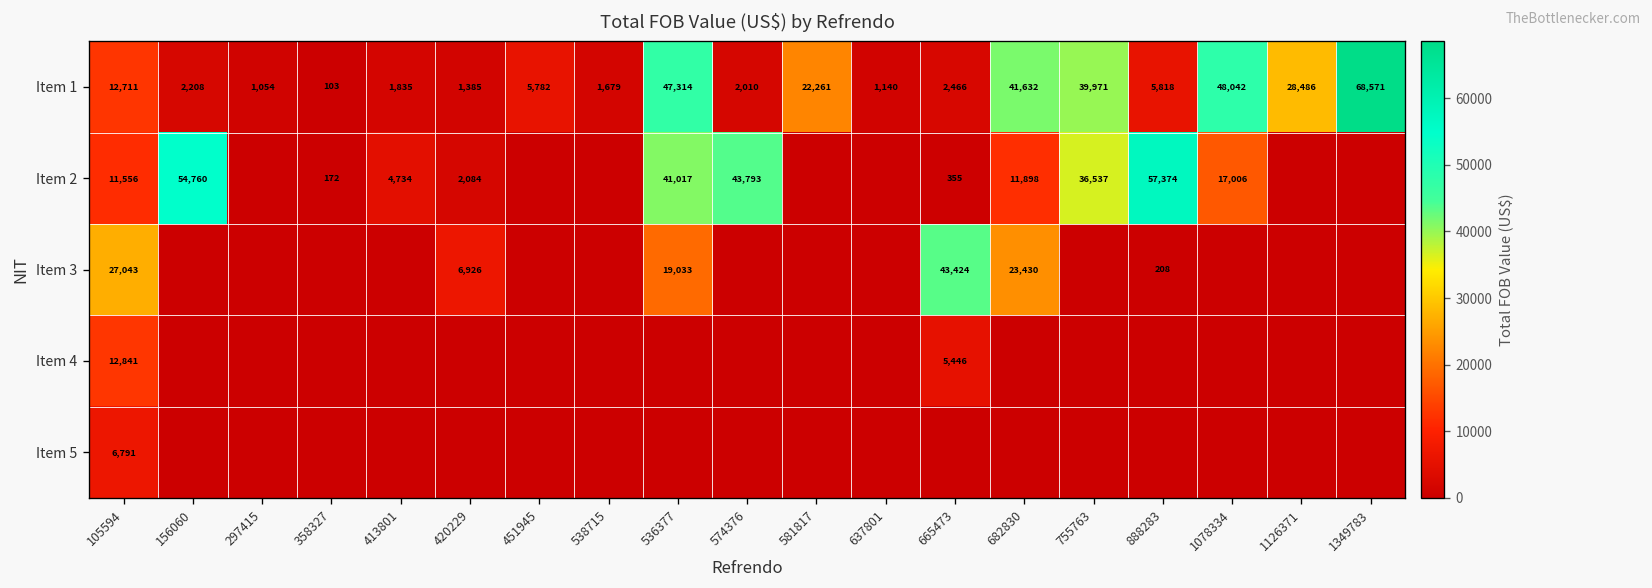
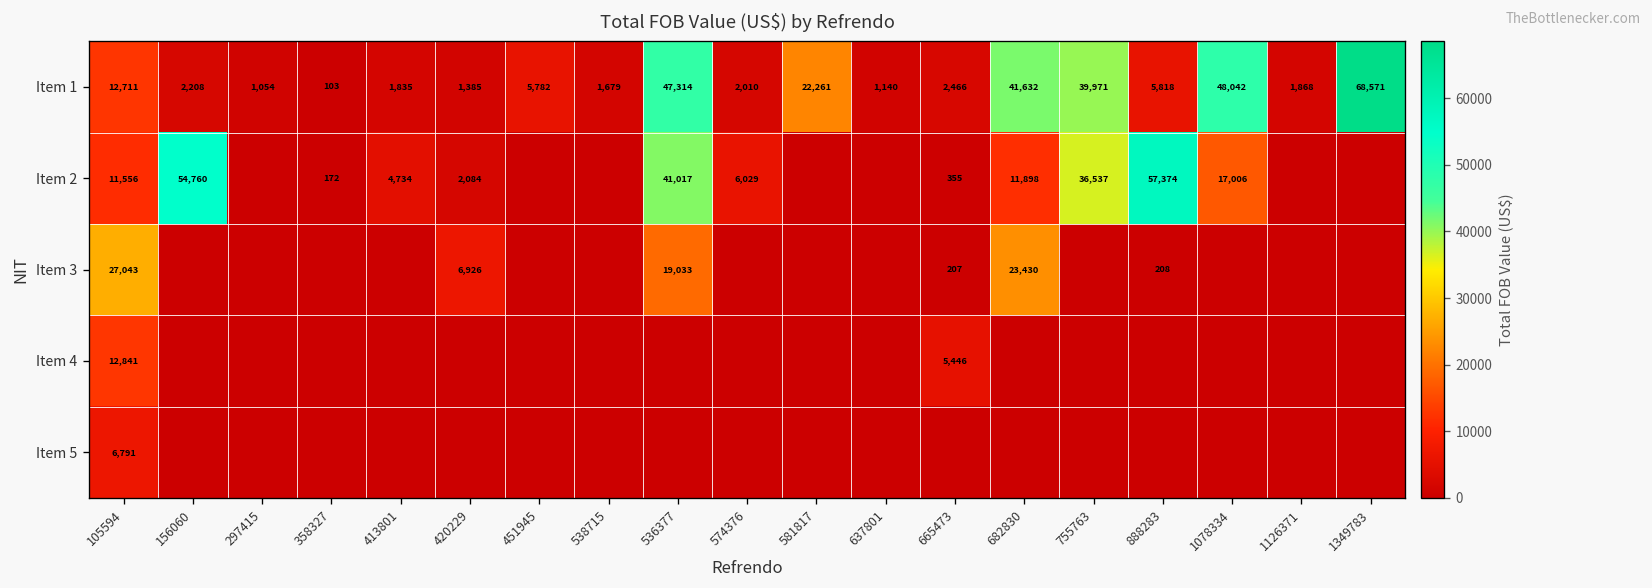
  {
    "Item 1": {
      "105594": "12,711",
      "156060": "2,208",
      "297415": "1,054",
      "358327": "103",
      "413801": "1,835",
      "420229": "1,385",
      "451945": "5,782",
      "538715": "1,679",
      "536377": "47,314",
      "574376": "2,010",
      "581817": "22,261",
      "637801": "1,140",
      "665473": "2,466",
      "682830": "41,632",
      "755763": "39,971",
      "888283": "5,818",
      "1078334": "48,042",
-     "1126371": "28,486",
+     "1126371": "1,868",
      "1349783": "68,571"
    },
    "Item 2": {
      "105594": "11,556",
      "156060": "54,760",
      "358327": "172",
      "413801": "4,734",
      "420229": "2,084",
      "536377": "41,017",
-     "574376": "43,793",
+     "574376": "6,029",
      "665473": "355",
      "682830": "11,898",
      "755763": "36,537",
      "888283": "57,374",
      "1078334": "17,006"
    },
    "Item 3": {
      "105594": "27,043",
      "420229": "6,926",
      "536377": "19,033",
-     "665473": "43,424",
+     "665473": "207",
      "682830": "23,430",
      "888283": "208"
    },
    "Item 4": {
      "105594": "12,841",
      "665473": "5,446"
    },
    "Item 5": {
      "105594": "6,791"
    }
  }
